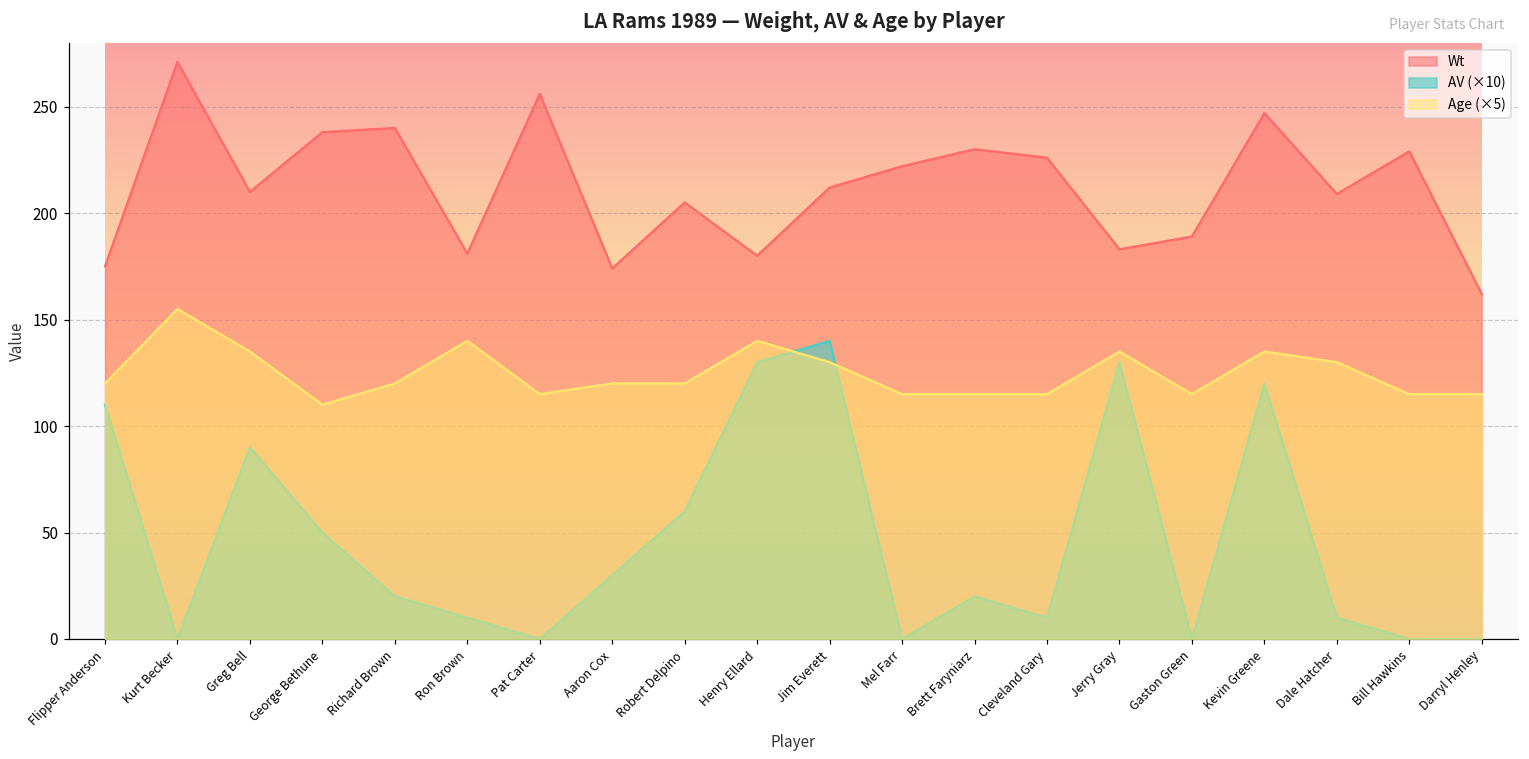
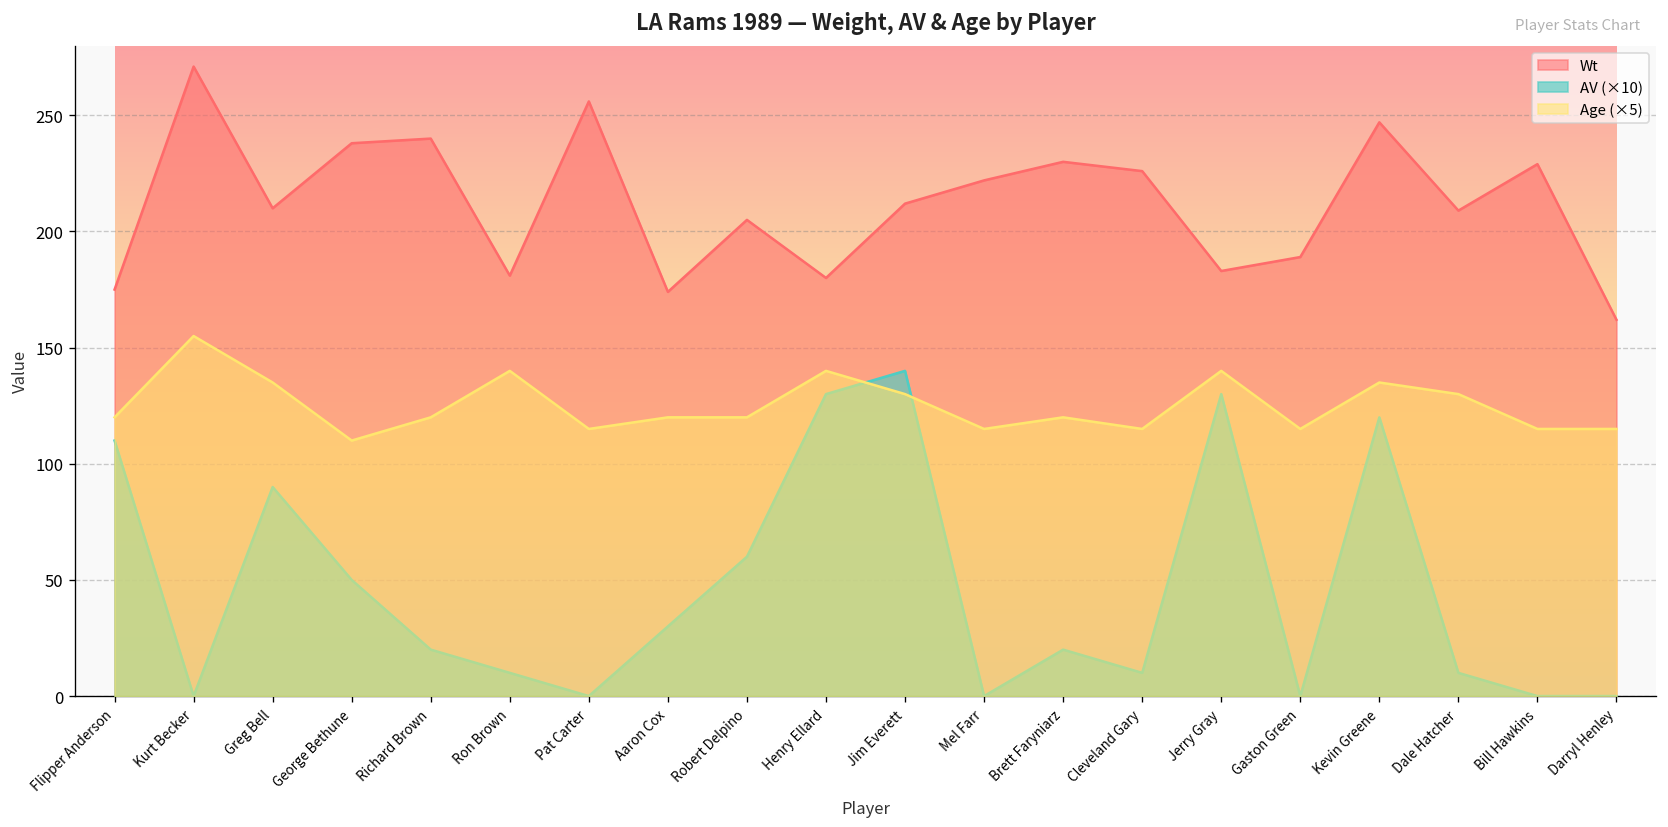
  {
    "Wt": {
      "Flipper Anderson": 175,
      "Kurt Becker": 271,
      "Greg Bell": 210,
      "George Bethune": 238,
      "Richard Brown": 240,
      "Ron Brown": 181,
      "Pat Carter": 256,
      "Aaron Cox": 174,
      "Robert Delpino": 205,
      "Henry Ellard": 180,
      "Jim Everett": 212,
      "Mel Farr": 222,
      "Brett Faryniarz": 230,
      "Cleveland Gary": 226,
      "Jerry Gray": 183,
      "Gaston Green": 189,
      "Kevin Greene": 247,
      "Dale Hatcher": 209,
      "Bill Hawkins": 229,
      "Darryl Henley": 162
    },
    "AV (×10)": {
      "Flipper Anderson": 110,
      "Kurt Becker": 0,
      "Greg Bell": 90,
      "George Bethune": 50,
      "Richard Brown": 20,
      "Ron Brown": 10,
      "Pat Carter": 0,
      "Aaron Cox": 30,
      "Robert Delpino": 60,
      "Henry Ellard": 130,
      "Jim Everett": 140,
      "Mel Farr": 0,
      "Brett Faryniarz": 20,
      "Cleveland Gary": 10,
      "Jerry Gray": 130,
      "Gaston Green": 0,
      "Kevin Greene": 120,
      "Dale Hatcher": 10,
      "Bill Hawkins": 0,
      "Darryl Henley": 0
    },
    "Age (×5)": {
      "Flipper Anderson": 120,
      "Kurt Becker": 155,
      "Greg Bell": 135,
      "George Bethune": 110,
      "Richard Brown": 120,
      "Ron Brown": 140,
      "Pat Carter": 115,
      "Aaron Cox": 120,
      "Robert Delpino": 120,
      "Henry Ellard": 140,
      "Jim Everett": 130,
      "Mel Farr": 115,
-     "Brett Faryniarz": 115,
+     "Brett Faryniarz": 120,
      "Cleveland Gary": 115,
-     "Jerry Gray": 135,
+     "Jerry Gray": 140,
      "Gaston Green": 115,
      "Kevin Greene": 135,
      "Dale Hatcher": 130,
      "Bill Hawkins": 115,
      "Darryl Henley": 115
    }
  }
